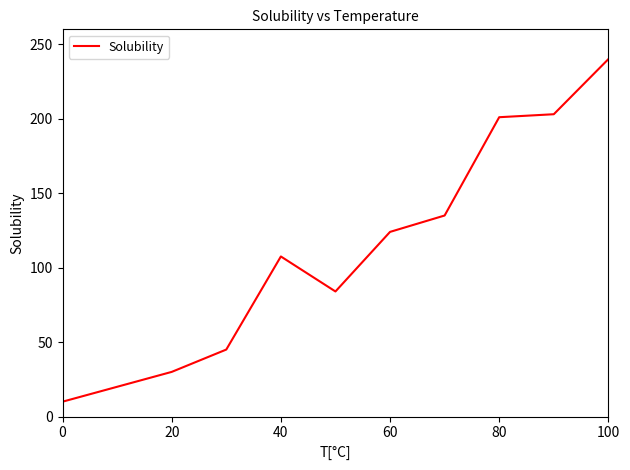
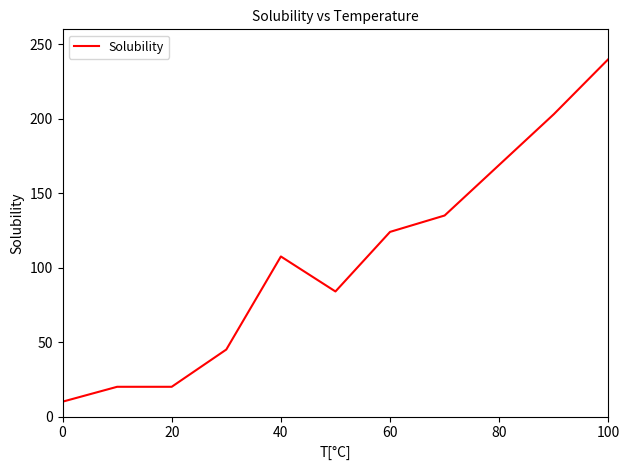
  {
    "0": 10,
-   "20": 30,
+   "20": 20,
    "40": 108,
    "60": 124,
-   "80": 201,
+   "80": 169,
    "100": 240
  }
